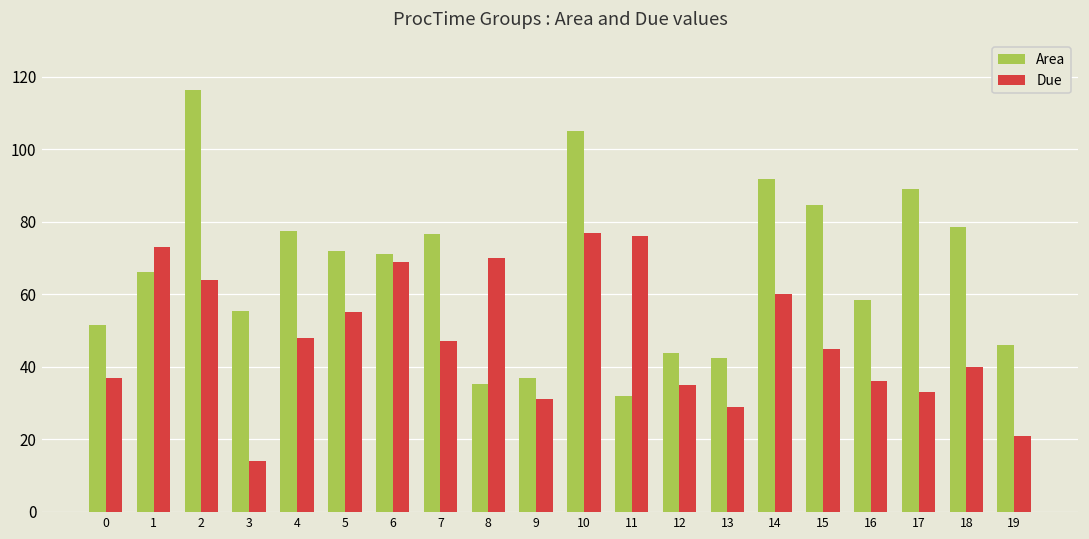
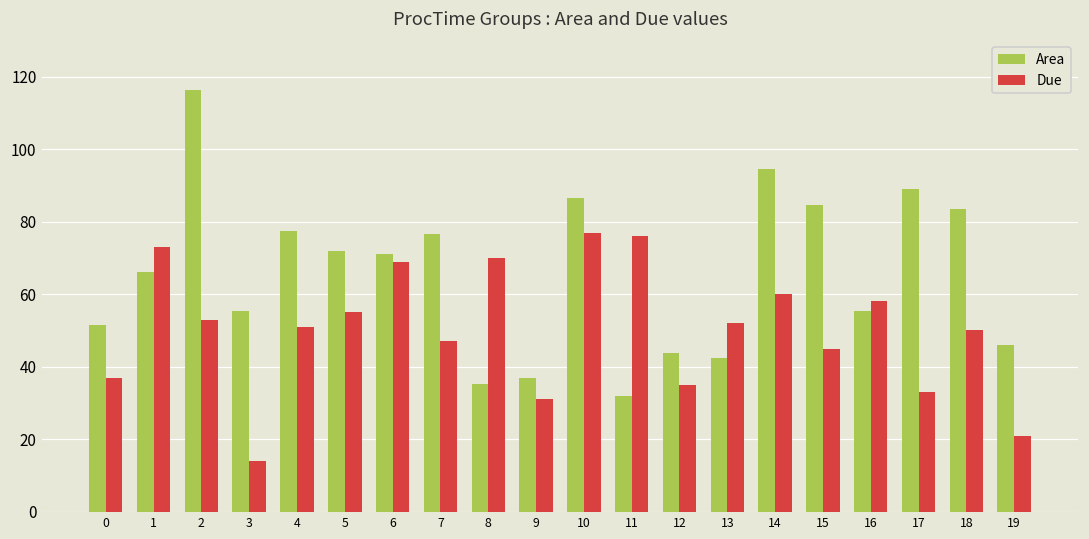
  {
    "Area": {
      "0": 52,
      "1": 66,
      "2": 116,
      "3": 55,
      "4": 78,
      "5": 72,
      "6": 71,
      "7": 77,
      "8": 35,
      "9": 37,
-     "10": 105,
+     "10": 87,
      "11": 32,
      "12": 44,
      "13": 42,
-     "14": 92,
+     "14": 94,
      "15": 85,
-     "16": 58,
+     "16": 55,
      "17": 89,
-     "18": 79,
+     "18": 84,
      "19": 46
    },
    "Due": {
      "0": 37,
      "1": 73,
-     "2": 64,
+     "2": 53,
      "3": 14,
-     "4": 48,
+     "4": 51,
      "5": 55,
      "6": 69,
      "7": 47,
      "8": 70,
      "9": 31,
      "10": 77,
      "11": 76,
      "12": 35,
-     "13": 29,
+     "13": 52,
      "14": 60,
      "15": 45,
-     "16": 36,
+     "16": 58,
      "17": 33,
-     "18": 40,
+     "18": 50,
      "19": 21
    }
  }
